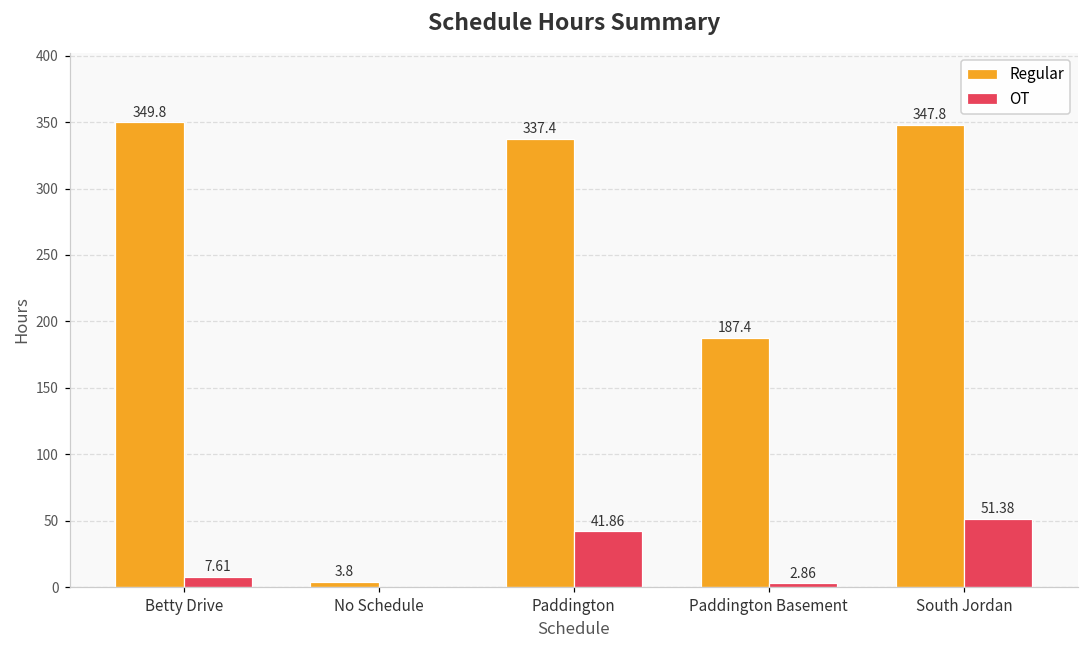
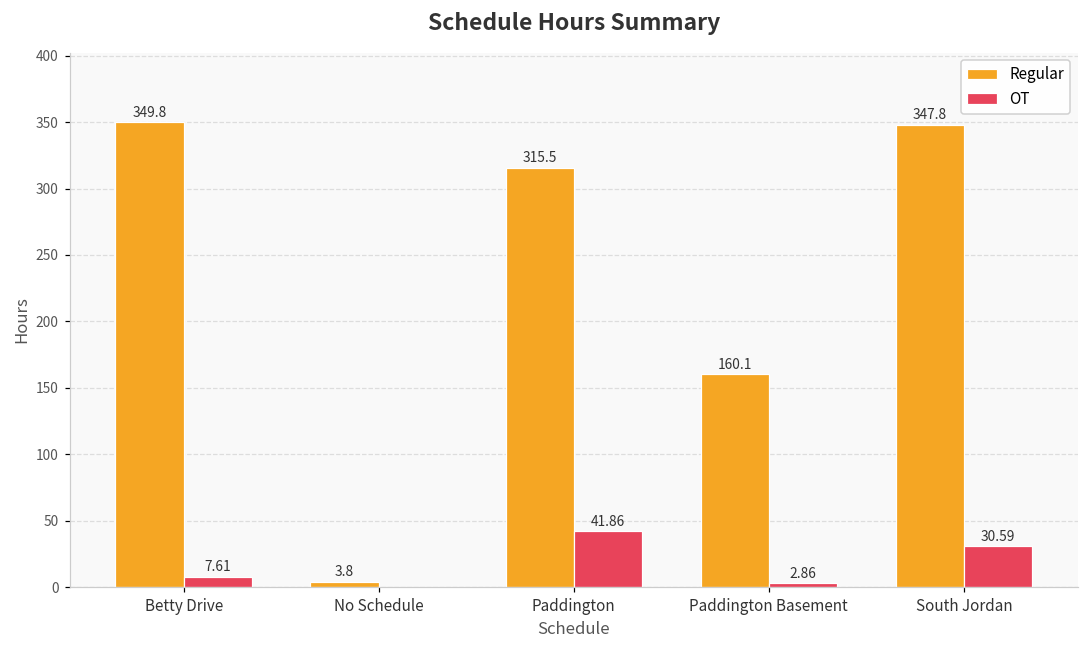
  {
    "Regular": {
      "Betty Drive": 349.8,
      "No Schedule": 3.8,
-     "Paddington": 337.4,
-     "Paddington Basement": 187.4,
+     "Paddington": 315.5,
+     "Paddington Basement": 160.1,
      "South Jordan": 347.8
    },
    "OT": {
      "Betty Drive": 7.61,
      "Paddington": 41.86,
      "Paddington Basement": 2.86,
-     "South Jordan": 51.38
+     "South Jordan": 30.59
    }
  }
